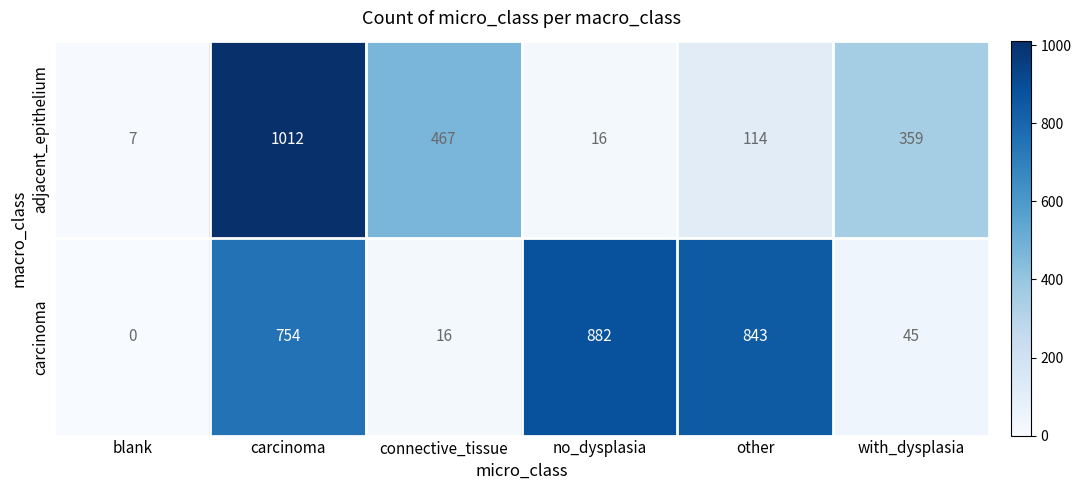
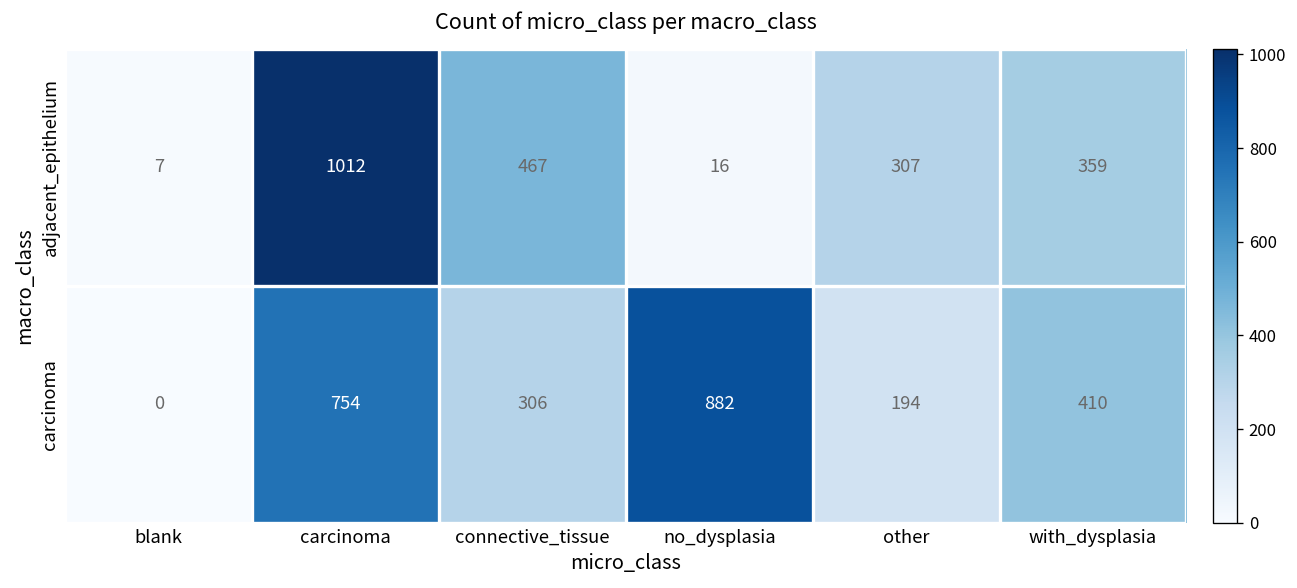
  {
    "adjacent_epithelium": {
      "blank": 7,
      "carcinoma": 1012,
      "connective_tissue": 467,
      "no_dysplasia": 16,
-     "other": 114,
+     "other": 307,
      "with_dysplasia": 359
    },
    "carcinoma": {
      "blank": 0,
      "carcinoma": 754,
-     "connective_tissue": 16,
+     "connective_tissue": 306,
      "no_dysplasia": 882,
-     "other": 843,
-     "with_dysplasia": 45
+     "other": 194,
+     "with_dysplasia": 410
    }
  }
